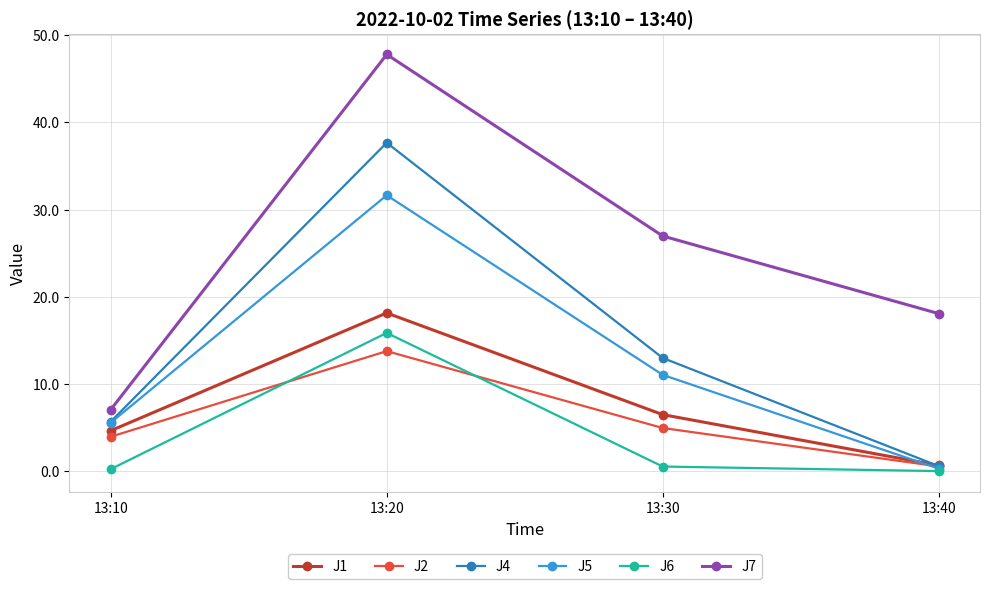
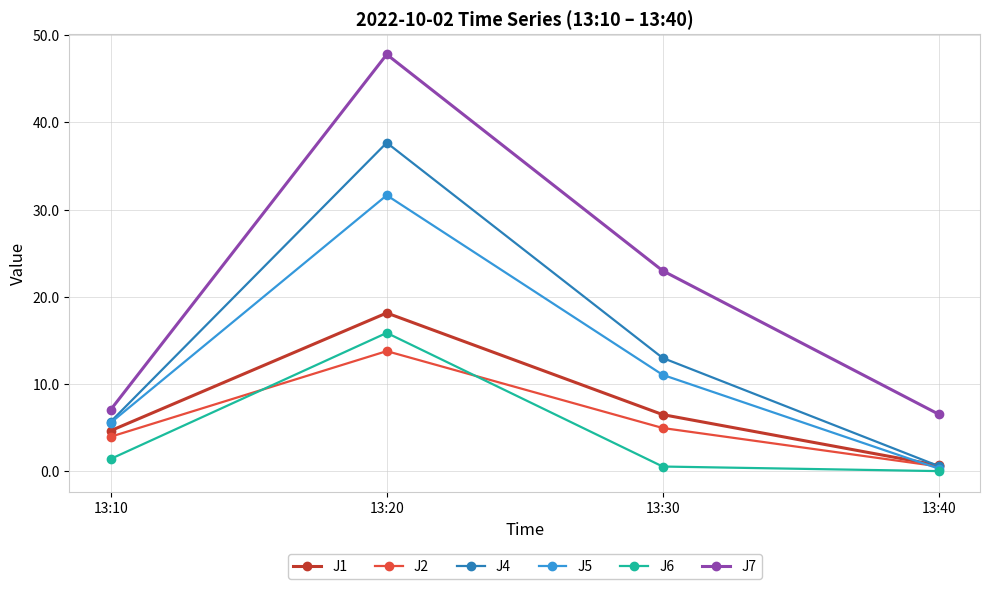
  {
    "J6": {
-     "13:10": 0,
+     "13:10": 1,
      "13:20": 16,
      "13:30": 1,
      "13:40": 0
    },
    "J7": {
      "13:10": 7,
      "13:20": 48,
-     "13:30": 27,
-     "13:40": 18
+     "13:30": 23,
+     "13:40": 7
    }
  }
